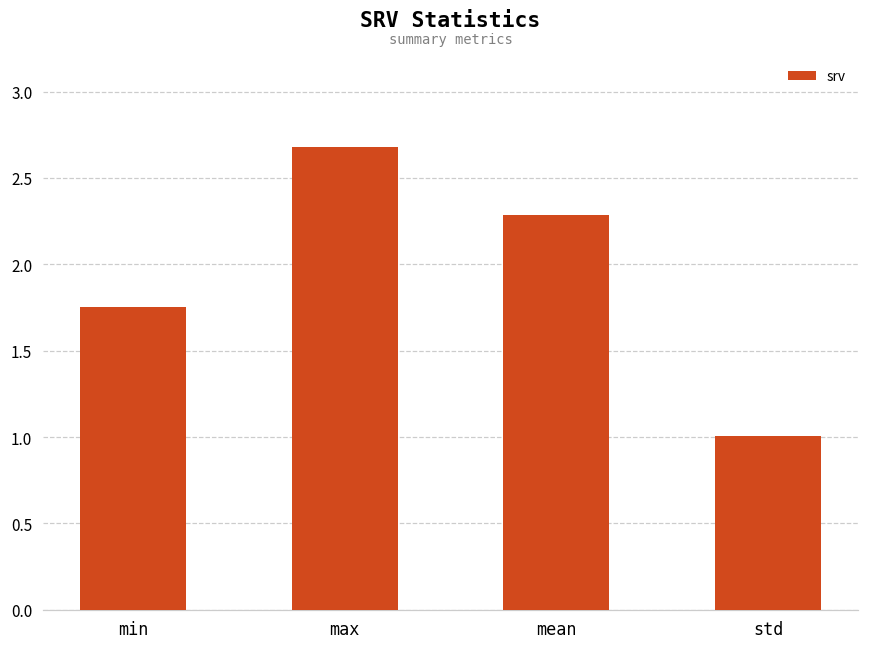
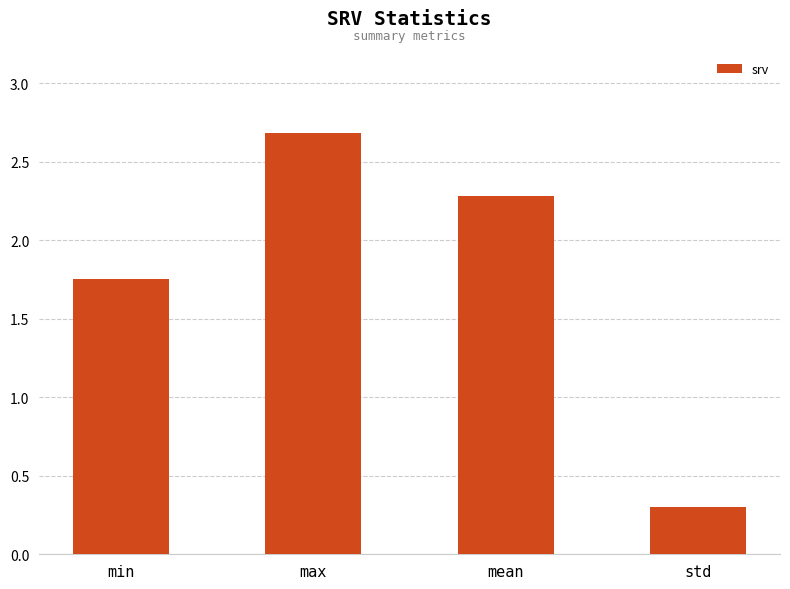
  {
    "min": 1.75,
    "max": 2.68,
    "mean": 2.28,
-   "std": 1.00
+   "std": 0.30
  }
